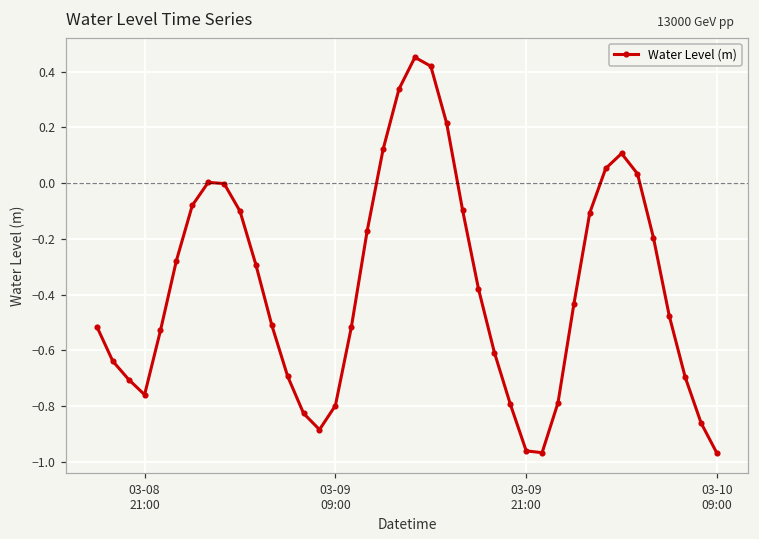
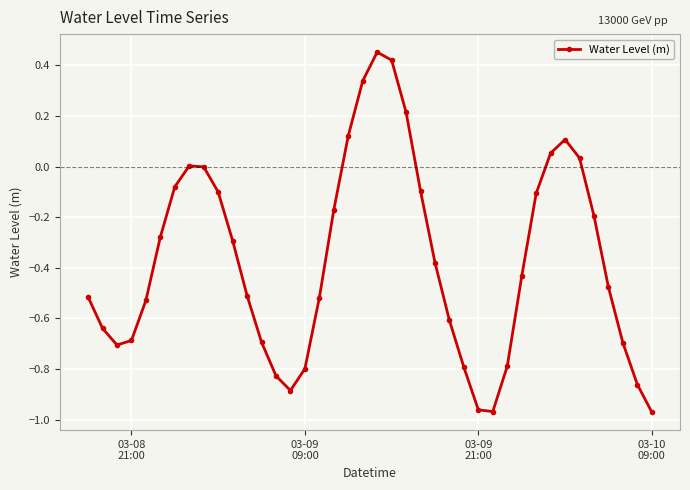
  {
-   "03-08 21:00": -0.76,
+   "03-08 21:00": -0.69,
    "03-09 09:00": -0.80,
    "03-09 21:00": -0.96,
    "03-10 09:00": -0.97
  }
